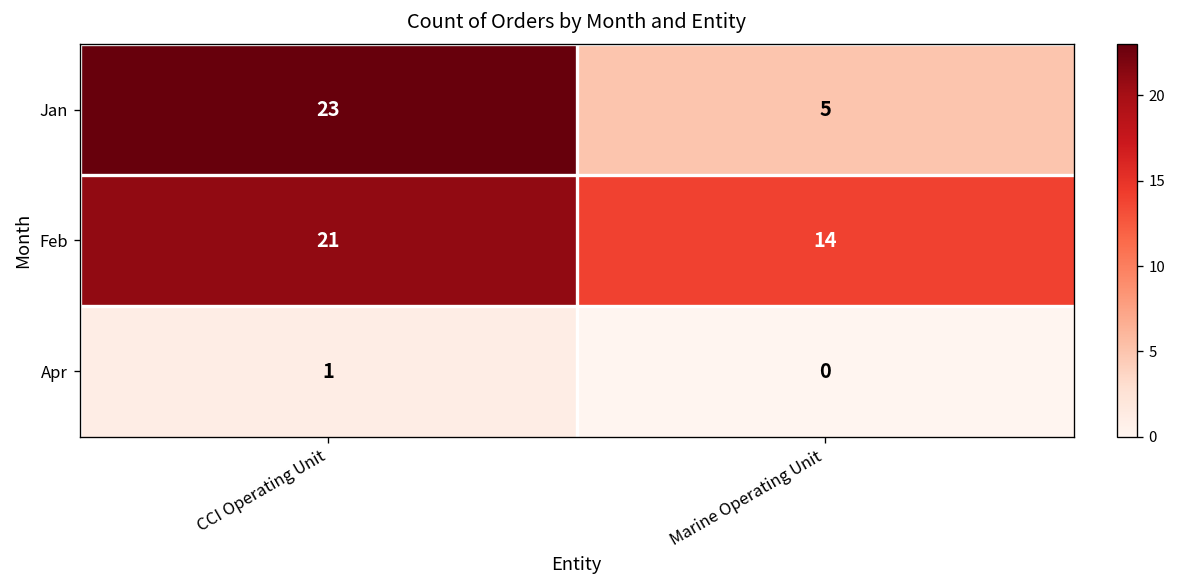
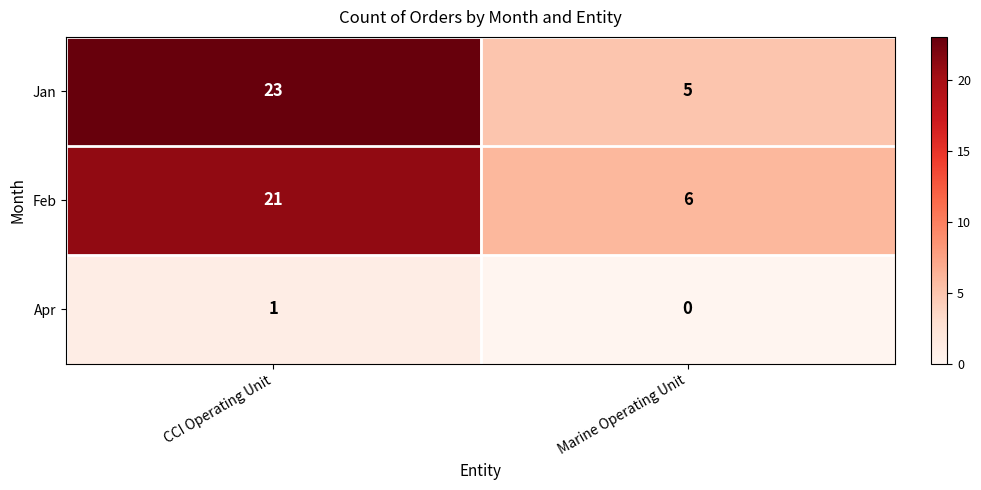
  {
    "Jan": {
      "CCI Operating Unit": 23,
      "Marine Operating Unit": 5
    },
    "Feb": {
      "CCI Operating Unit": 21,
-     "Marine Operating Unit": 14
+     "Marine Operating Unit": 6
    },
    "Apr": {
      "CCI Operating Unit": 1,
      "Marine Operating Unit": 0
    }
  }
